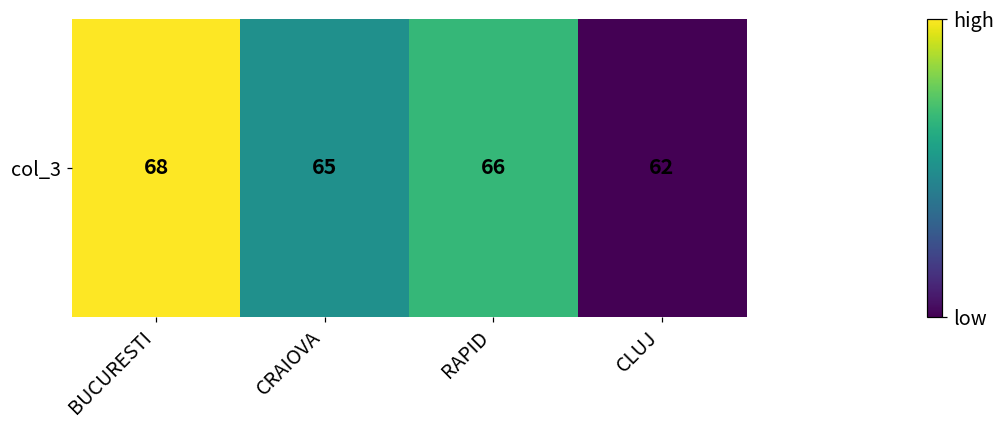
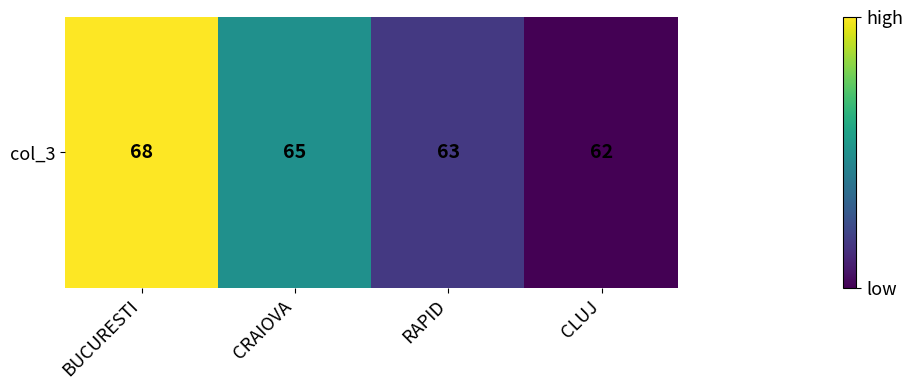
  {
    "col_3": {
      "BUCURESTI": 68,
      "CRAIOVA": 65,
-     "RAPID": 66,
+     "RAPID": 63,
      "CLUJ": 62
    }
  }
